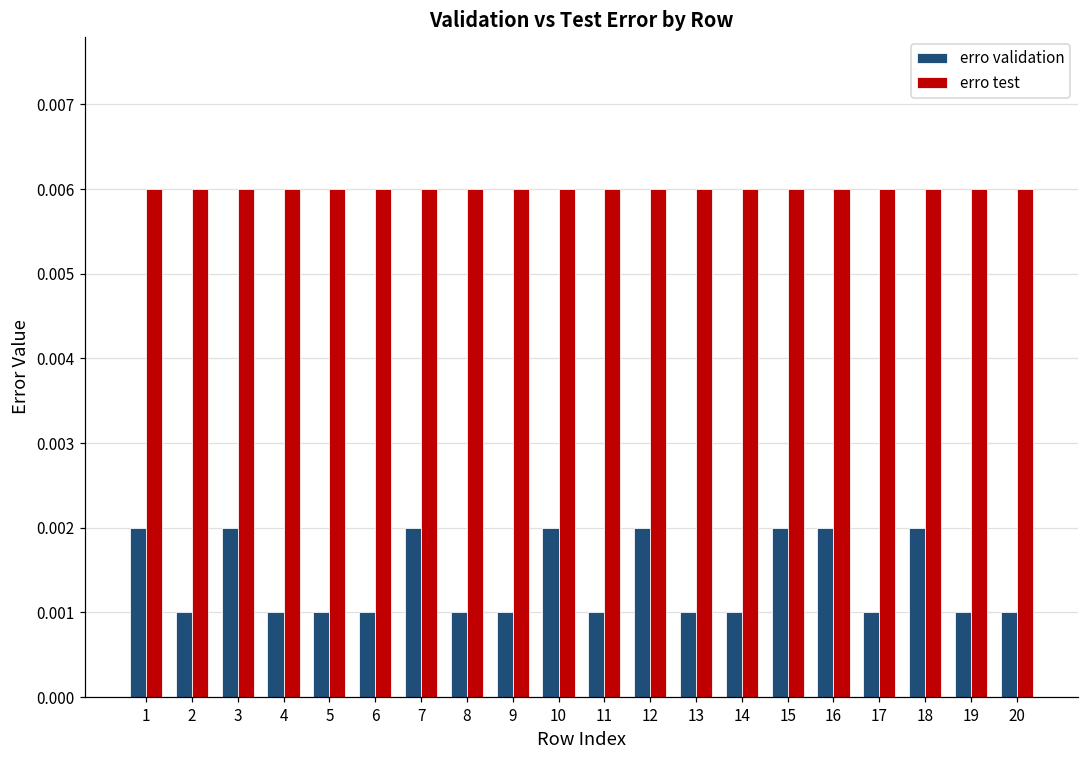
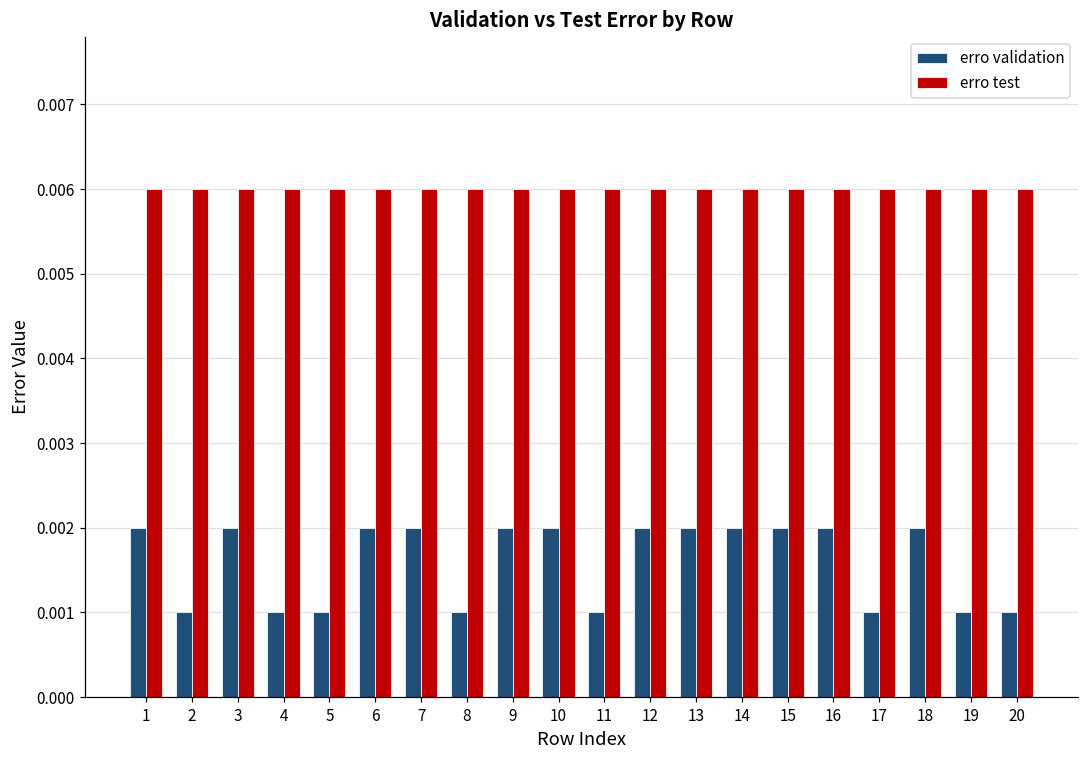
  {
    "erro validation": {
      "1": 0.002,
      "2": 0.001,
      "3": 0.002,
      "4": 0.001,
      "5": 0.001,
-     "6": 0.001,
+     "6": 0.002,
      "7": 0.002,
      "8": 0.001,
-     "9": 0.001,
+     "9": 0.002,
      "10": 0.002,
      "11": 0.001,
      "12": 0.002,
-     "13": 0.001,
-     "14": 0.001,
+     "13": 0.002,
+     "14": 0.002,
      "15": 0.002,
      "16": 0.002,
      "17": 0.001,
      "18": 0.002,
      "19": 0.001,
      "20": 0.001
    },
    "erro test": {
      "1": 0.006,
      "2": 0.006,
      "3": 0.006,
      "4": 0.006,
      "5": 0.006,
      "6": 0.006,
      "7": 0.006,
      "8": 0.006,
      "9": 0.006,
      "10": 0.006,
      "11": 0.006,
      "12": 0.006,
      "13": 0.006,
      "14": 0.006,
      "15": 0.006,
      "16": 0.006,
      "17": 0.006,
      "18": 0.006,
      "19": 0.006,
      "20": 0.006
    }
  }
